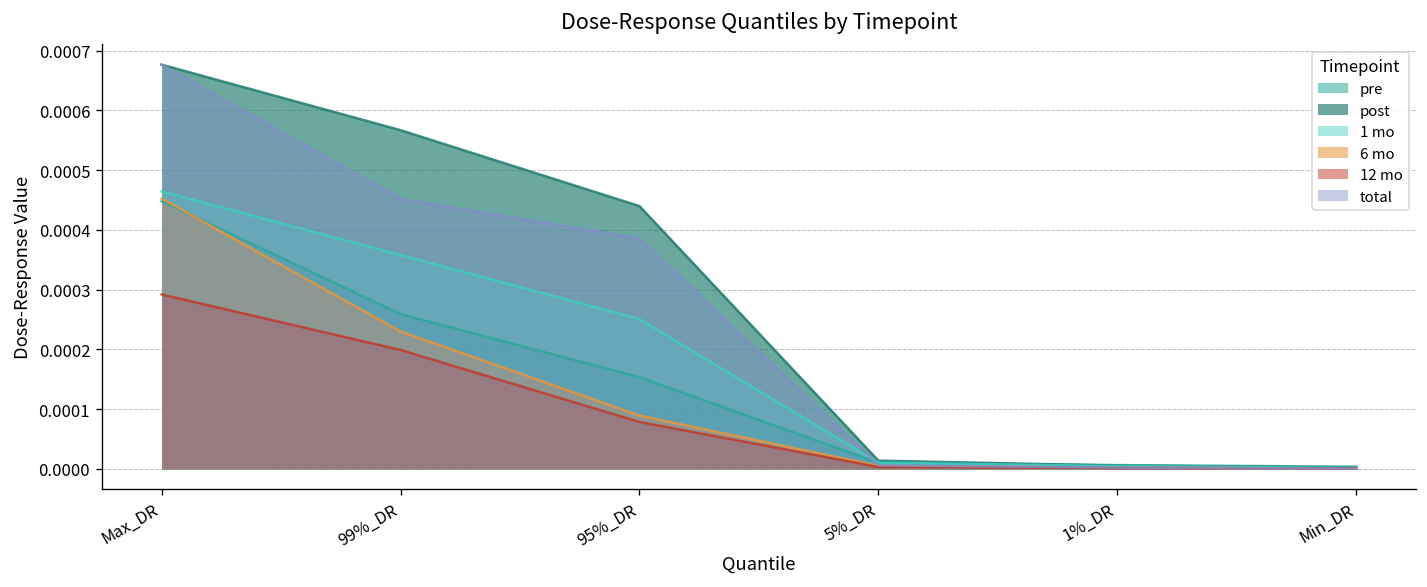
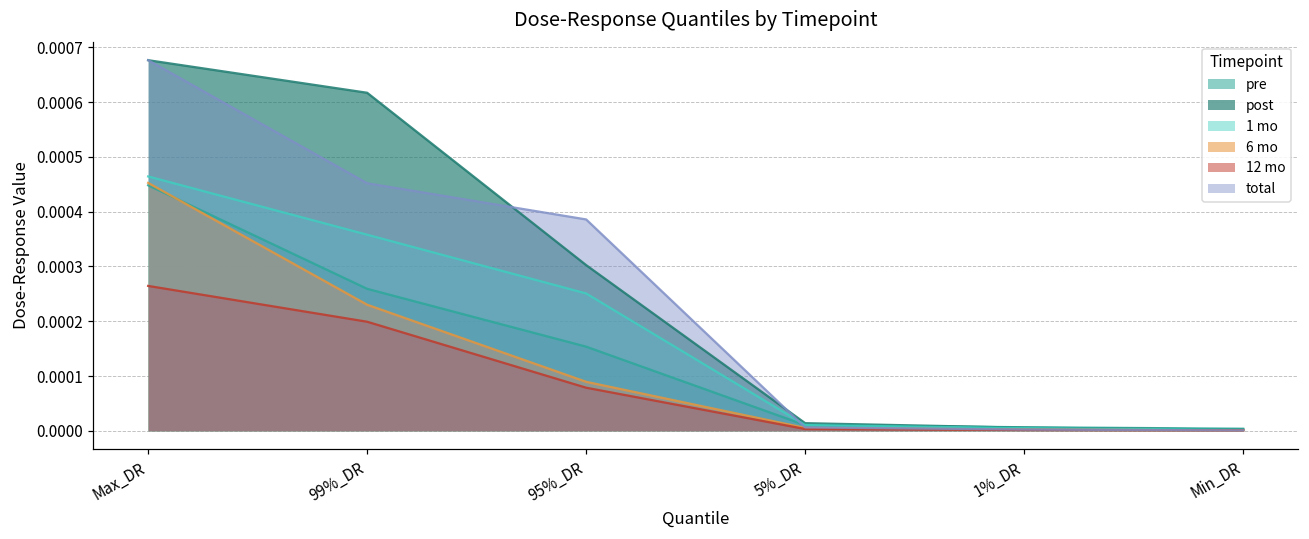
  {
    "post": {
-     "99%_DR": 0.00057,
-     "95%_DR": 0.00044
+     "99%_DR": 0.00062,
+     "95%_DR": 0.00030
    },
    "6 mo": {
      "99%_DR": 0.00023,
      "95%_DR": 0.00009
    },
    "12 mo": {
-     "Max_DR": 0.00029,
+     "Max_DR": 0.00026,
      "99%_DR": 0.00020,
      "95%_DR": 0.00008
    },
    "total": {
      "99%_DR": 0.00045,
      "95%_DR": 0.00039
    }
  }
